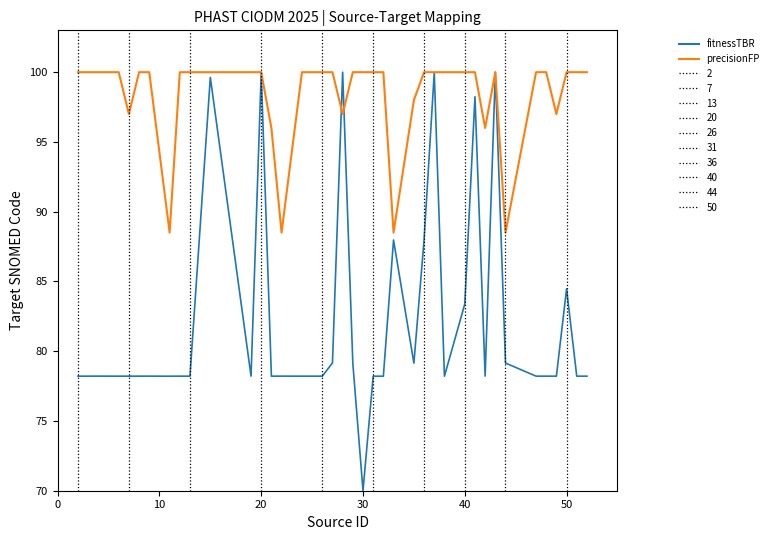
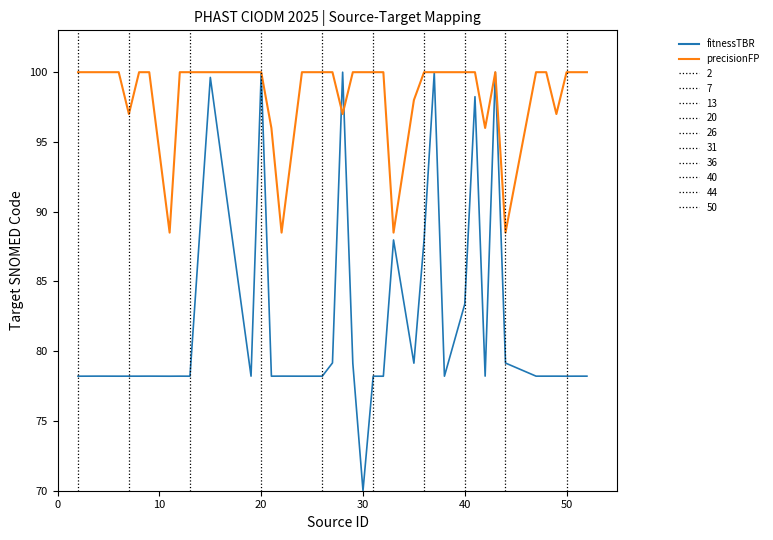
  {
    "fitnessTBR": {
      "30": 70.0,
      "40": 83.4,
-     "50": 84.5
+     "50": 78.2
    },
    "precisionFP": {
      "30": 100.0,
      "40": 100.0,
      "50": 100.0
    }
  }
